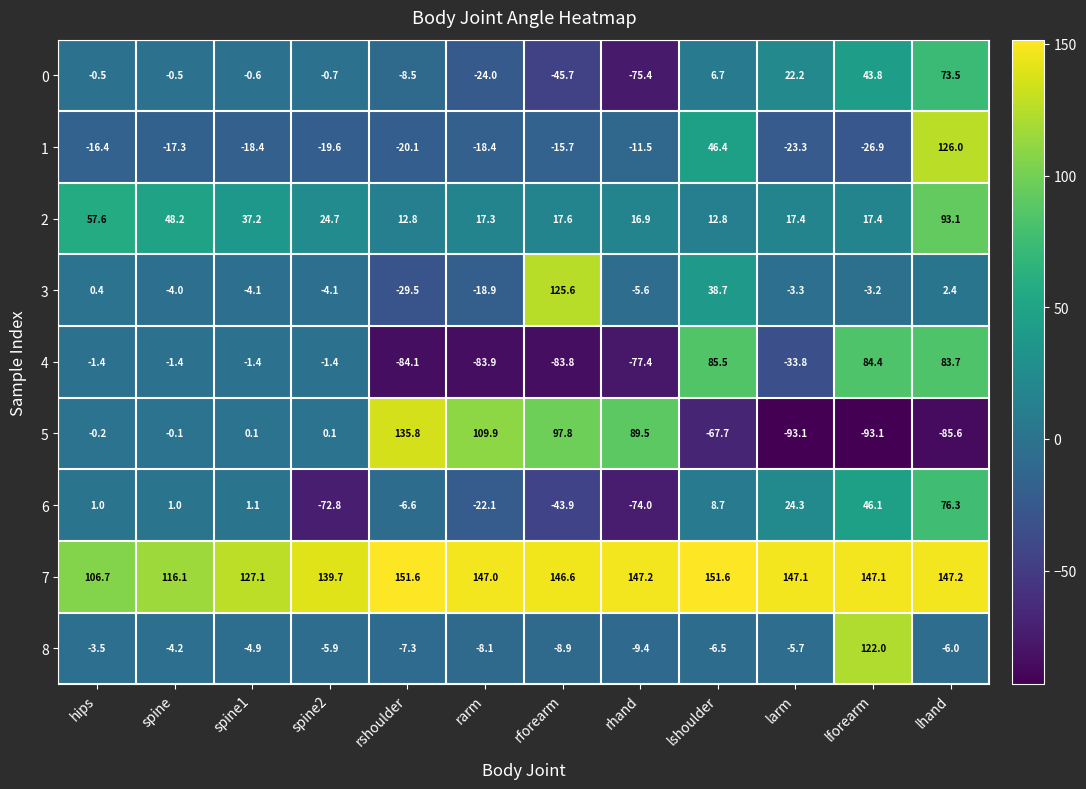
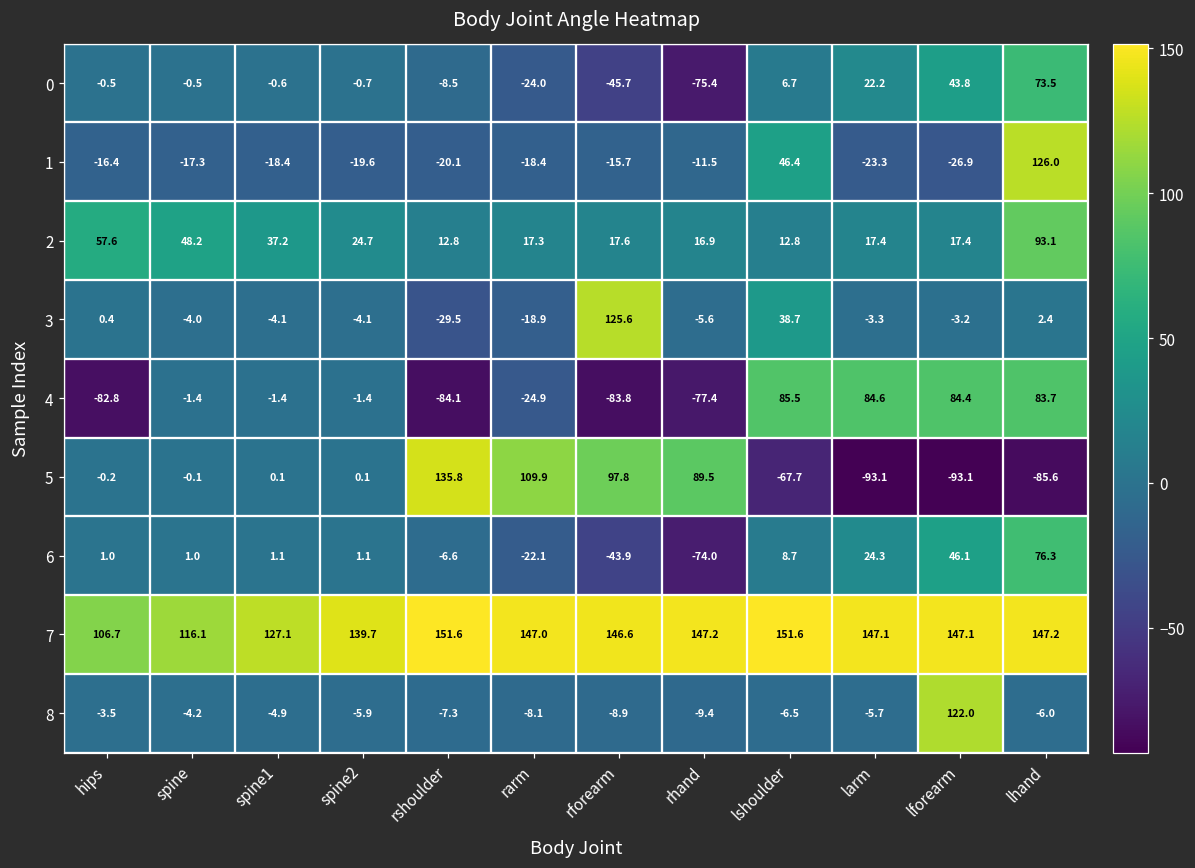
  {
    "0": {
      "hips": -0.5,
      "spine": -0.5,
      "spine1": -0.6,
      "spine2": -0.7,
      "rshoulder": -8.5,
      "rarm": -24.0,
      "rforearm": -45.7,
      "rhand": -75.4,
      "lshoulder": 6.7,
      "larm": 22.2,
      "lforearm": 43.8,
      "lhand": 73.5
    },
    "1": {
      "hips": -16.4,
      "spine": -17.3,
      "spine1": -18.4,
      "spine2": -19.6,
      "rshoulder": -20.1,
      "rarm": -18.4,
      "rforearm": -15.7,
      "rhand": -11.5,
      "lshoulder": 46.4,
      "larm": -23.3,
      "lforearm": -26.9,
      "lhand": 126.0
    },
    "2": {
      "hips": 57.6,
      "spine": 48.2,
      "spine1": 37.2,
      "spine2": 24.7,
      "rshoulder": 12.8,
      "rarm": 17.3,
      "rforearm": 17.6,
      "rhand": 16.9,
      "lshoulder": 12.8,
      "larm": 17.4,
      "lforearm": 17.4,
      "lhand": 93.1
    },
    "3": {
      "hips": 0.4,
      "spine": -4.0,
      "spine1": -4.1,
      "spine2": -4.1,
      "rshoulder": -29.5,
      "rarm": -18.9,
      "rforearm": 125.6,
      "rhand": -5.6,
      "lshoulder": 38.7,
      "larm": -3.3,
      "lforearm": -3.2,
      "lhand": 2.4
    },
    "4": {
-     "hips": -1.4,
+     "hips": -82.8,
      "spine": -1.4,
      "spine1": -1.4,
      "spine2": -1.4,
      "rshoulder": -84.1,
-     "rarm": -83.9,
+     "rarm": -24.9,
      "rforearm": -83.8,
      "rhand": -77.4,
      "lshoulder": 85.5,
-     "larm": -33.8,
+     "larm": 84.6,
      "lforearm": 84.4,
      "lhand": 83.7
    },
    "5": {
      "hips": -0.2,
      "spine": -0.1,
      "spine1": 0.1,
      "spine2": 0.1,
      "rshoulder": 135.8,
      "rarm": 109.9,
      "rforearm": 97.8,
      "rhand": 89.5,
      "lshoulder": -67.7,
      "larm": -93.1,
      "lforearm": -93.1,
      "lhand": -85.6
    },
    "6": {
      "hips": 1.0,
      "spine": 1.0,
      "spine1": 1.1,
-     "spine2": -72.8,
+     "spine2": 1.1,
      "rshoulder": -6.6,
      "rarm": -22.1,
      "rforearm": -43.9,
      "rhand": -74.0,
      "lshoulder": 8.7,
      "larm": 24.3,
      "lforearm": 46.1,
      "lhand": 76.3
    },
    "7": {
      "hips": 106.7,
      "spine": 116.1,
      "spine1": 127.1,
      "spine2": 139.7,
      "rshoulder": 151.6,
      "rarm": 147.0,
      "rforearm": 146.6,
      "rhand": 147.2,
      "lshoulder": 151.6,
      "larm": 147.1,
      "lforearm": 147.1,
      "lhand": 147.2
    },
    "8": {
      "hips": -3.5,
      "spine": -4.2,
      "spine1": -4.9,
      "spine2": -5.9,
      "rshoulder": -7.3,
      "rarm": -8.1,
      "rforearm": -8.9,
      "rhand": -9.4,
      "lshoulder": -6.5,
      "larm": -5.7,
      "lforearm": 122.0,
      "lhand": -6.0
    }
  }
